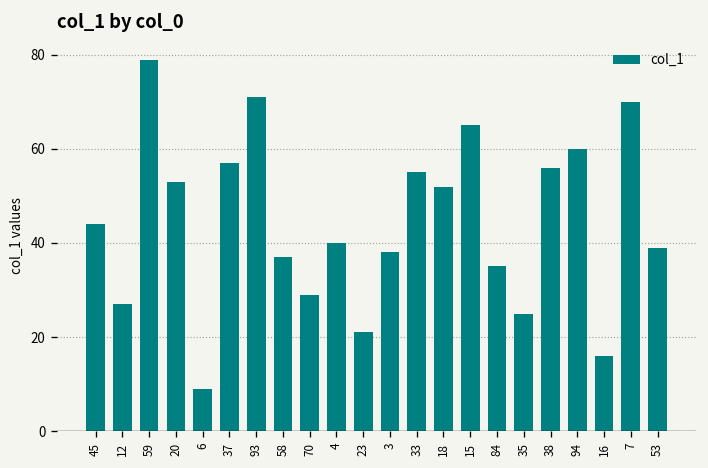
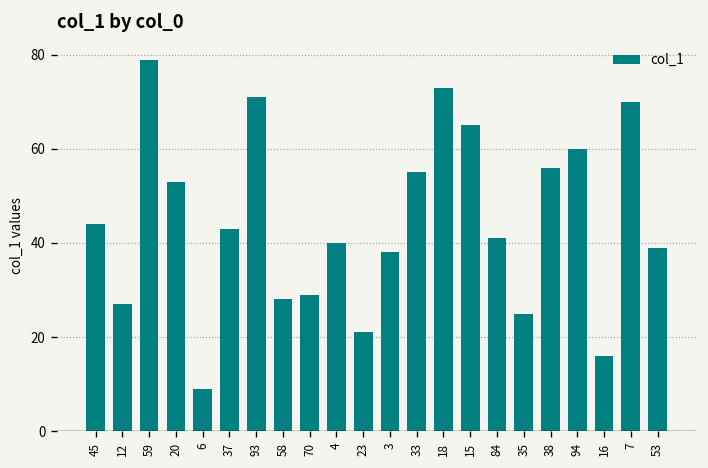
  {
    "45": 44,
    "12": 27,
    "59": 79,
    "20": 53,
    "6": 9,
-   "37": 57,
+   "37": 43,
    "93": 71,
-   "58": 37,
+   "58": 28,
    "70": 29,
    "4": 40,
    "23": 21,
    "3": 38,
    "33": 55,
-   "18": 52,
+   "18": 73,
    "15": 65,
-   "84": 35,
+   "84": 41,
    "35": 25,
    "38": 56,
    "94": 60,
    "16": 16,
    "7": 70,
    "53": 39
  }
